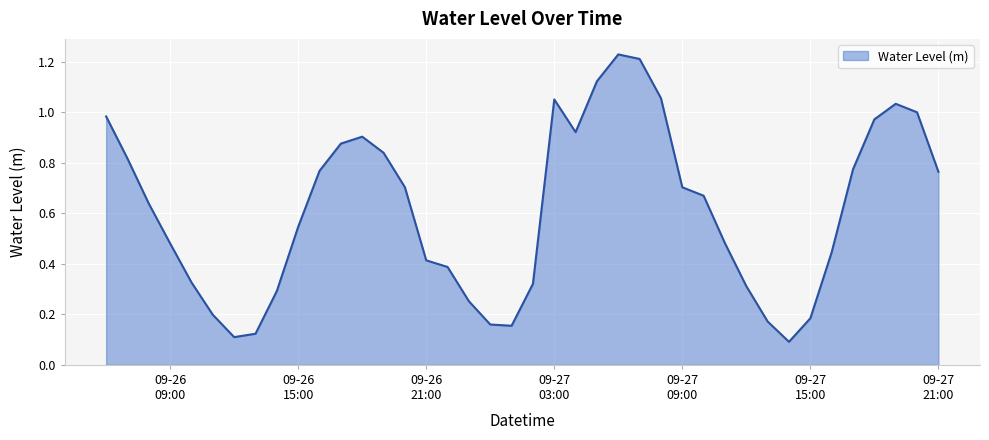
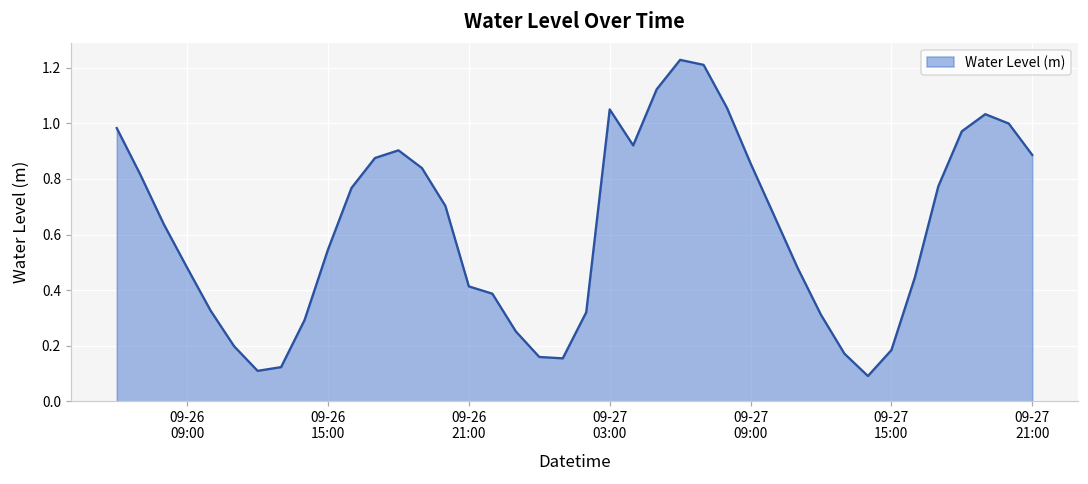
  {
    "09-26 09:00": 0.48,
    "09-26 15:00": 0.55,
    "09-26 21:00": 0.41,
    "09-27 03:00": 1.05,
-   "09-27 09:00": 0.70,
+   "09-27 09:00": 0.86,
    "09-27 15:00": 0.18,
-   "09-27 21:00": 0.76
+   "09-27 21:00": 0.89
  }
